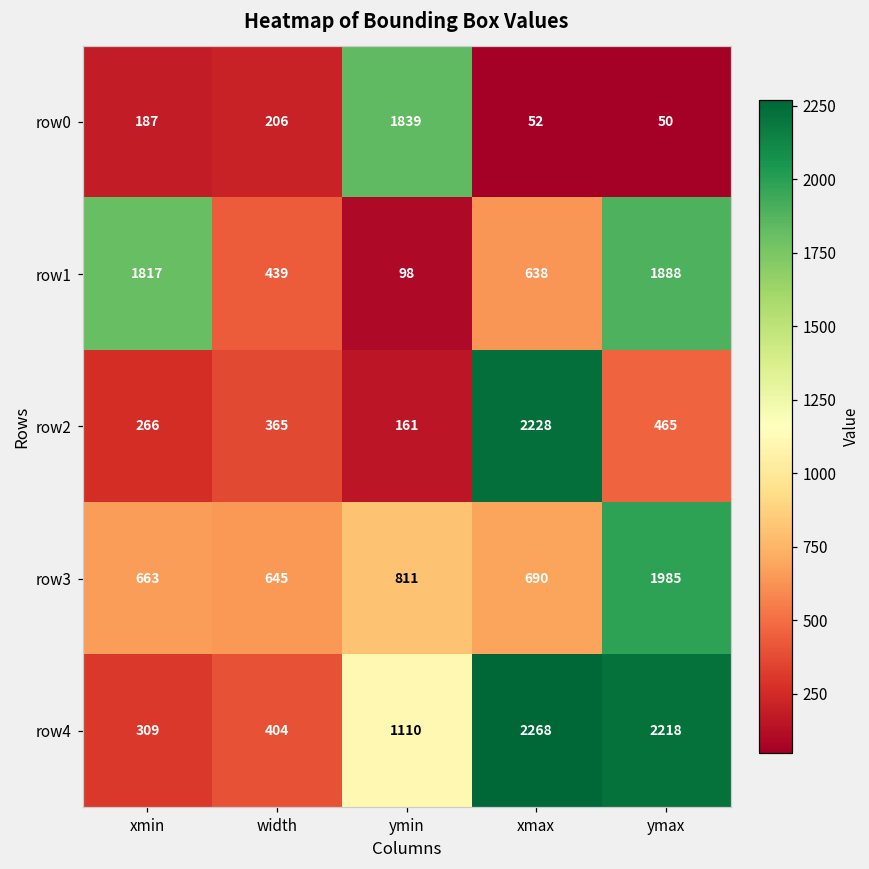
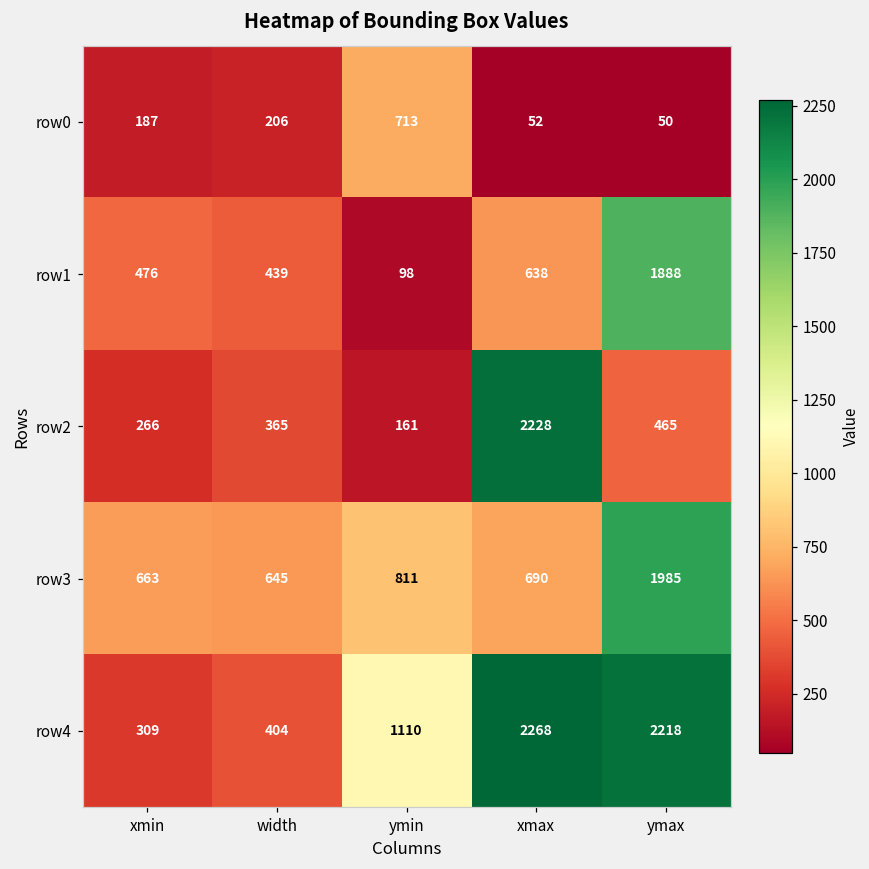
  {
    "row0": {
      "xmin": 187,
      "width": 206,
-     "ymin": 1839,
+     "ymin": 713,
      "xmax": 52,
      "ymax": 50
    },
    "row1": {
-     "xmin": 1817,
+     "xmin": 476,
      "width": 439,
      "ymin": 98,
      "xmax": 638,
      "ymax": 1888
    },
    "row2": {
      "xmin": 266,
      "width": 365,
      "ymin": 161,
      "xmax": 2228,
      "ymax": 465
    },
    "row3": {
      "xmin": 663,
      "width": 645,
      "ymin": 811,
      "xmax": 690,
      "ymax": 1985
    },
    "row4": {
      "xmin": 309,
      "width": 404,
      "ymin": 1110,
      "xmax": 2268,
      "ymax": 2218
    }
  }
